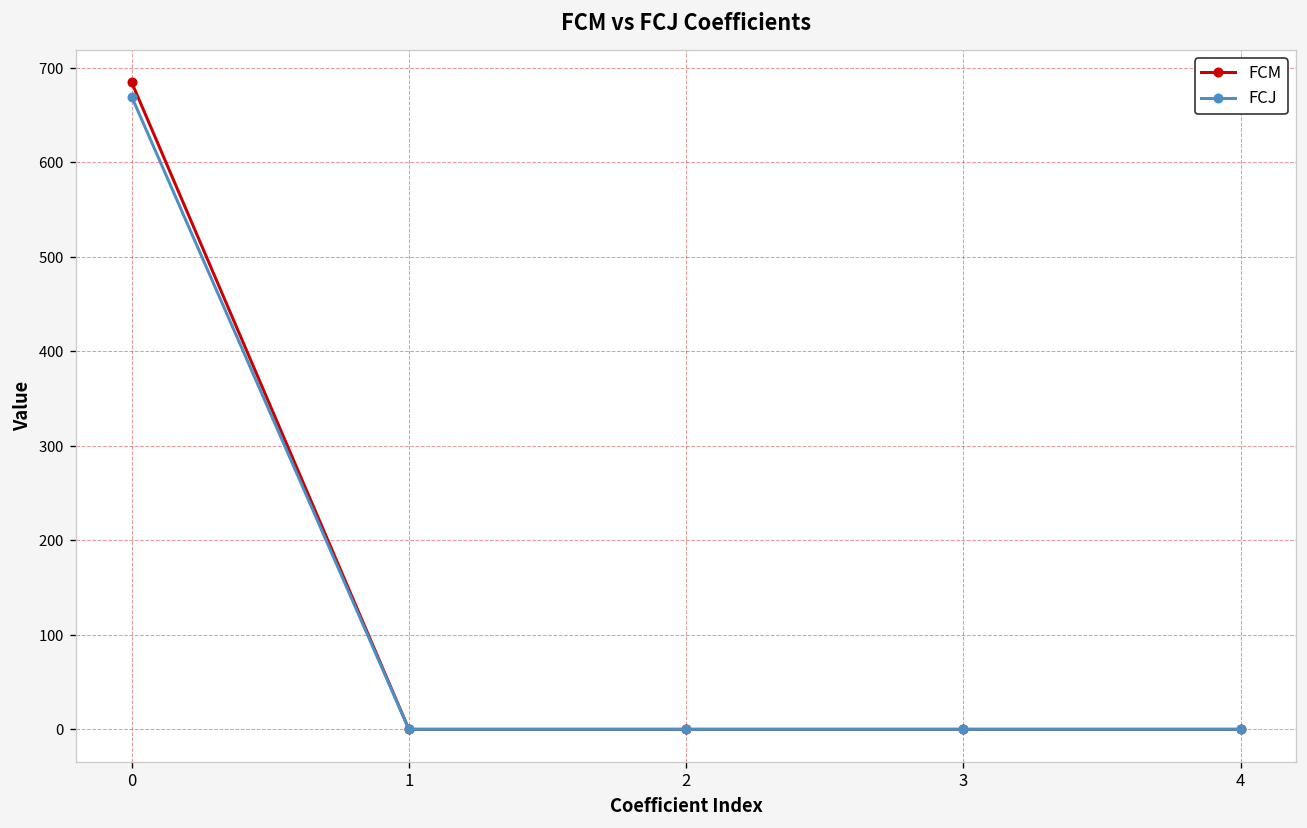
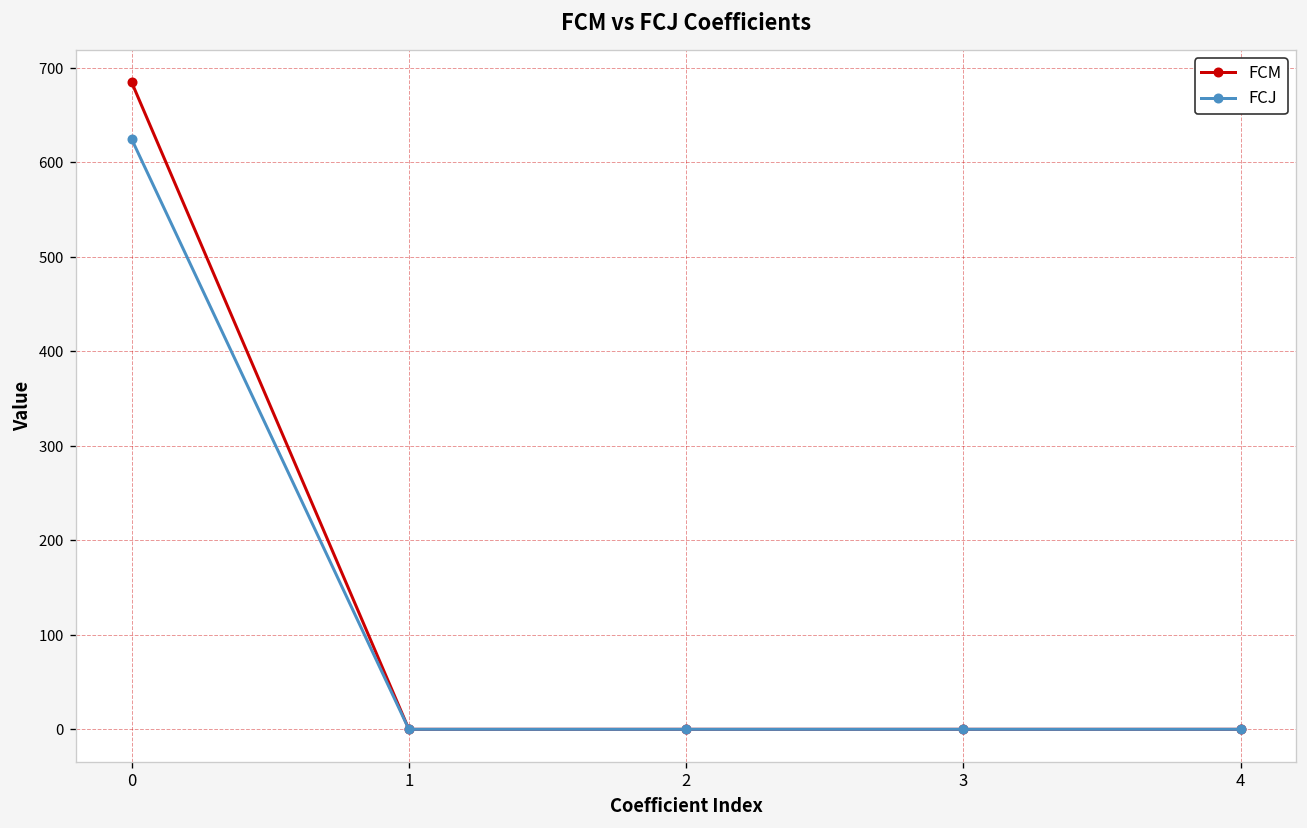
  {
    "FCM": {
      "0": 680
    },
    "FCJ": {
-     "0": 670
+     "0": 620
    }
  }
